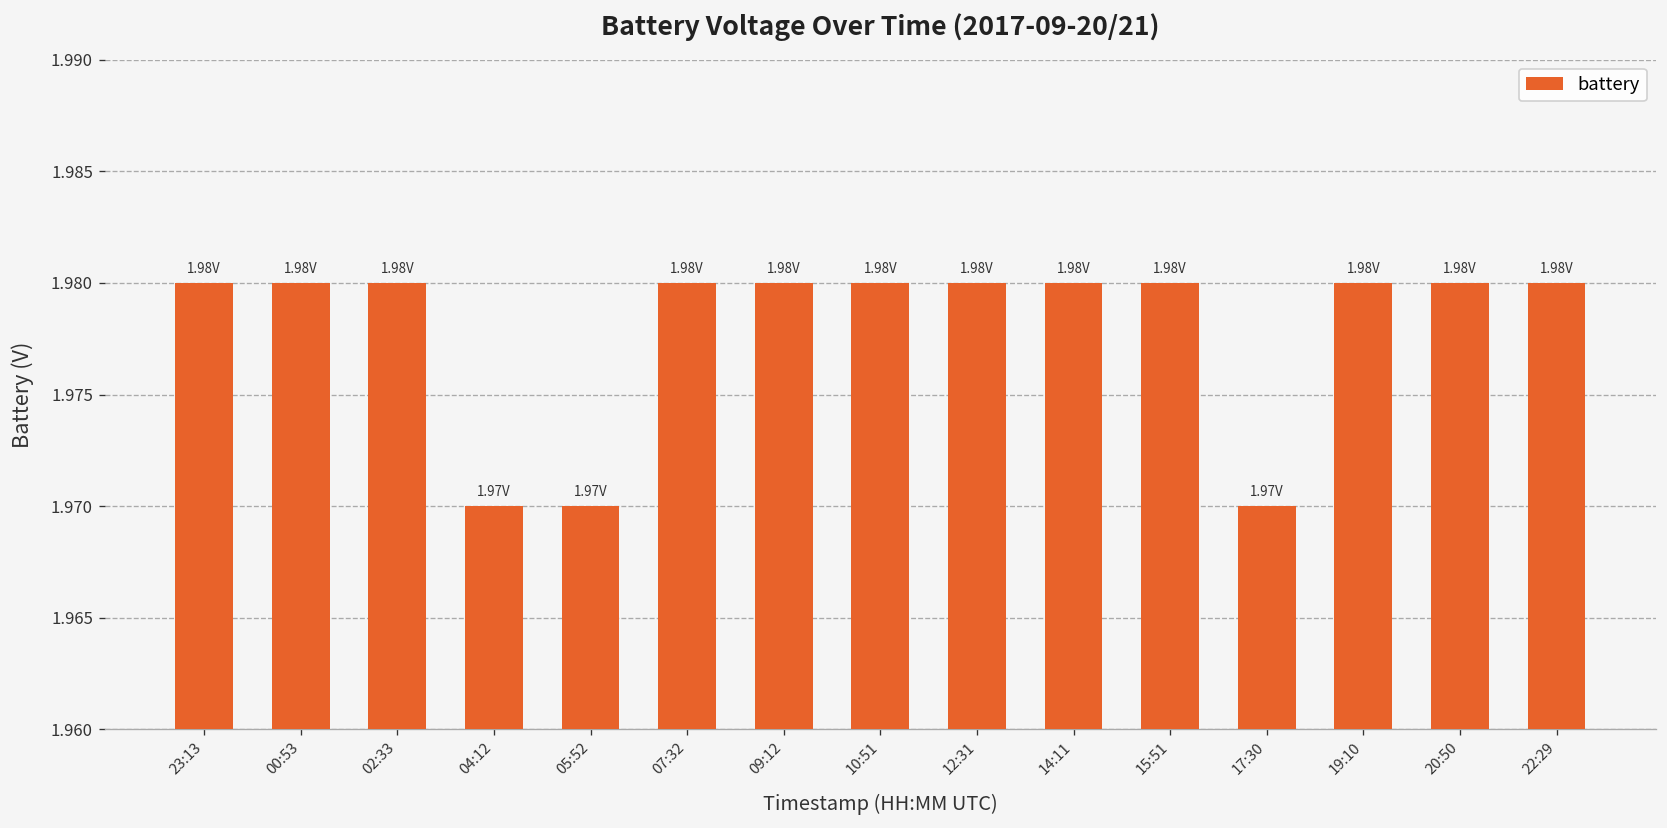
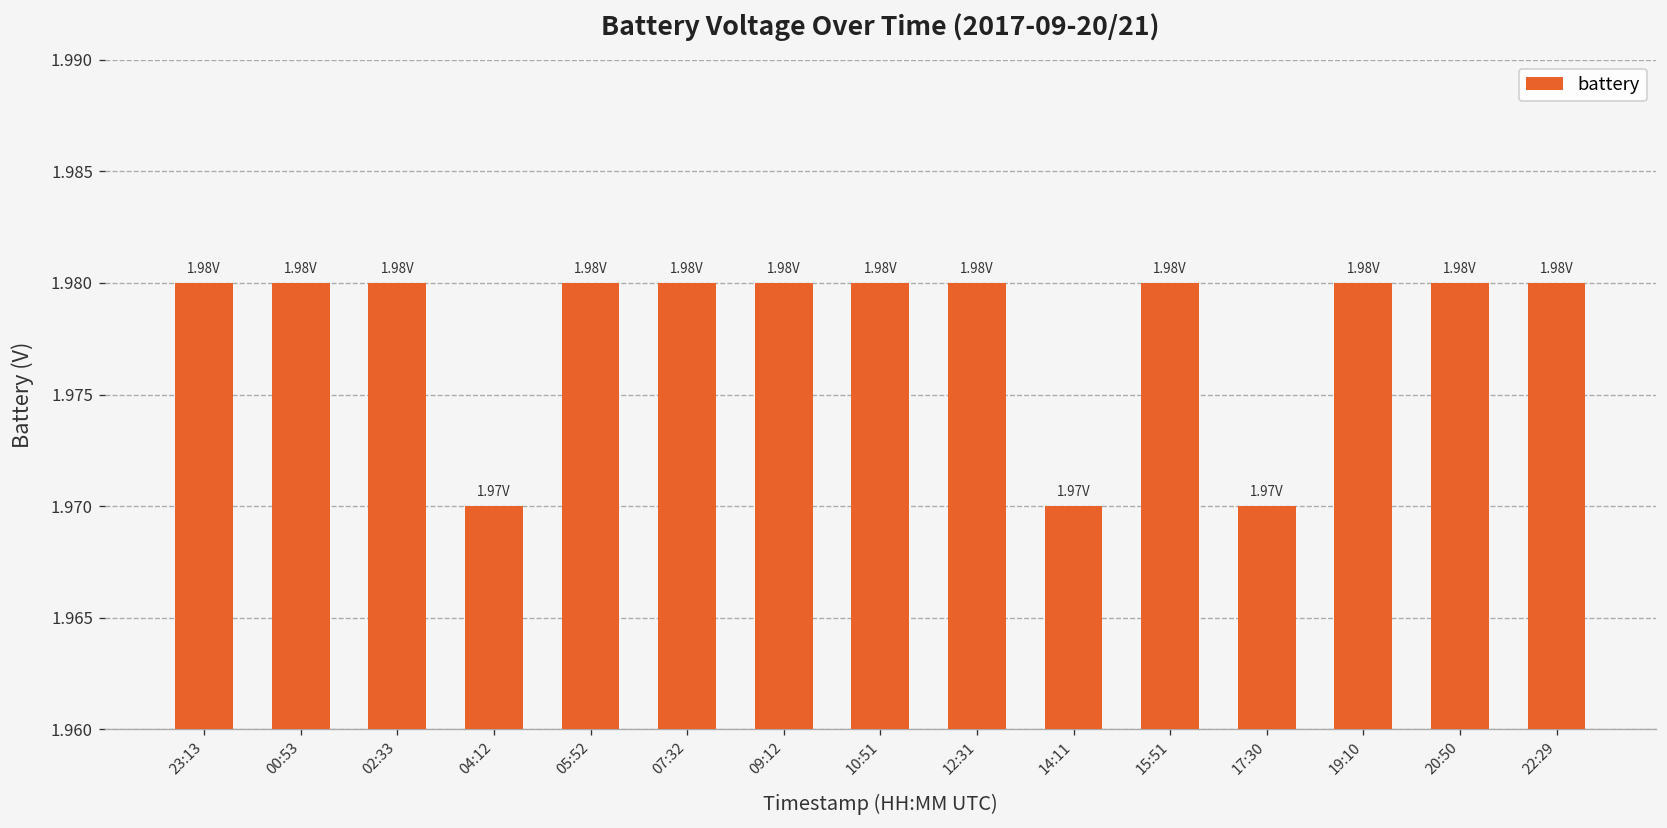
  {
    "23:13": "1.98V",
    "00:53": "1.98V",
    "02:33": "1.98V",
    "04:12": "1.97V",
-   "05:52": "1.97V",
+   "05:52": "1.98V",
    "07:32": "1.98V",
    "09:12": "1.98V",
    "10:51": "1.98V",
    "12:31": "1.98V",
-   "14:11": "1.98V",
+   "14:11": "1.97V",
    "15:51": "1.98V",
    "17:30": "1.97V",
    "19:10": "1.98V",
    "20:50": "1.98V",
    "22:29": "1.98V"
  }
